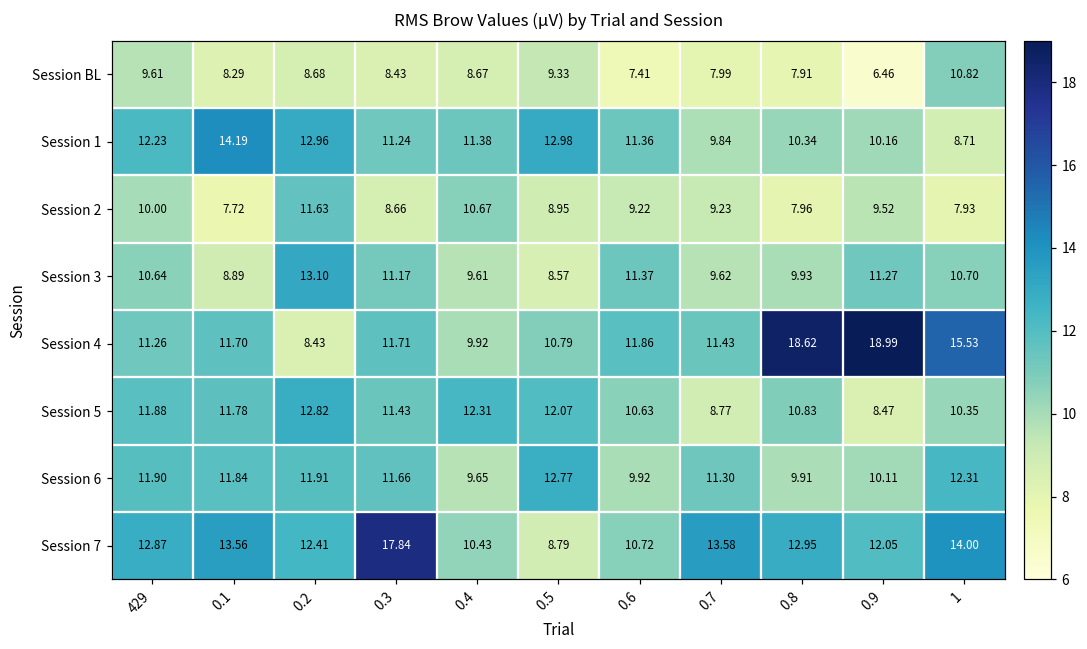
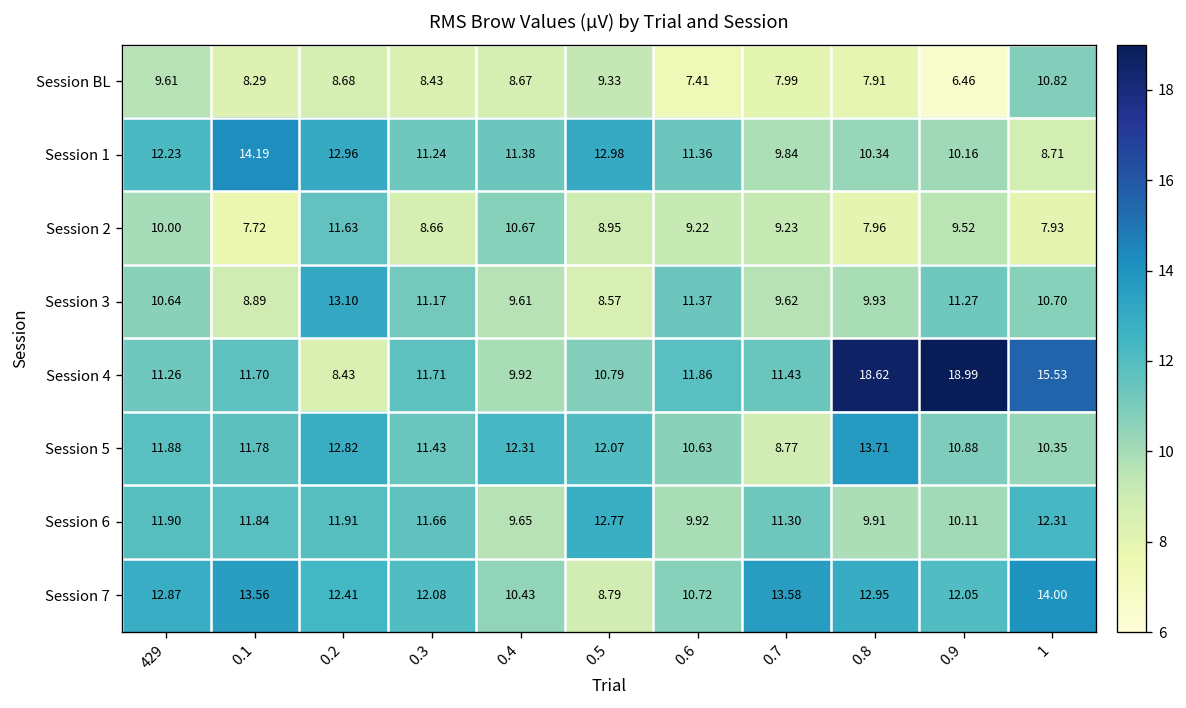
  {
    "Session BL": {
      "429": 9.61,
      "0.1": 8.29,
      "0.2": 8.68,
      "0.3": 8.43,
      "0.4": 8.67,
      "0.5": 9.33,
      "0.6": 7.41,
      "0.7": 7.99,
      "0.8": 7.91,
      "0.9": 6.46,
      "1": 10.82
    },
    "Session 1": {
      "429": 12.23,
      "0.1": 14.19,
      "0.2": 12.96,
      "0.3": 11.24,
      "0.4": 11.38,
      "0.5": 12.98,
      "0.6": 11.36,
      "0.7": 9.84,
      "0.8": 10.34,
      "0.9": 10.16,
      "1": 8.71
    },
    "Session 2": {
      "429": 10.00,
      "0.1": 7.72,
      "0.2": 11.63,
      "0.3": 8.66,
      "0.4": 10.67,
      "0.5": 8.95,
      "0.6": 9.22,
      "0.7": 9.23,
      "0.8": 7.96,
      "0.9": 9.52,
      "1": 7.93
    },
    "Session 3": {
      "429": 10.64,
      "0.1": 8.89,
      "0.2": 13.10,
      "0.3": 11.17,
      "0.4": 9.61,
      "0.5": 8.57,
      "0.6": 11.37,
      "0.7": 9.62,
      "0.8": 9.93,
      "0.9": 11.27,
      "1": 10.70
    },
    "Session 4": {
      "429": 11.26,
      "0.1": 11.70,
      "0.2": 8.43,
      "0.3": 11.71,
      "0.4": 9.92,
      "0.5": 10.79,
      "0.6": 11.86,
      "0.7": 11.43,
      "0.8": 18.62,
      "0.9": 18.99,
      "1": 15.53
    },
    "Session 5": {
      "429": 11.88,
      "0.1": 11.78,
      "0.2": 12.82,
      "0.3": 11.43,
      "0.4": 12.31,
      "0.5": 12.07,
      "0.6": 10.63,
      "0.7": 8.77,
-     "0.8": 10.83,
-     "0.9": 8.47,
+     "0.8": 13.71,
+     "0.9": 10.88,
      "1": 10.35
    },
    "Session 6": {
      "429": 11.90,
      "0.1": 11.84,
      "0.2": 11.91,
      "0.3": 11.66,
      "0.4": 9.65,
      "0.5": 12.77,
      "0.6": 9.92,
      "0.7": 11.30,
      "0.8": 9.91,
      "0.9": 10.11,
      "1": 12.31
    },
    "Session 7": {
      "429": 12.87,
      "0.1": 13.56,
      "0.2": 12.41,
-     "0.3": 17.84,
+     "0.3": 12.08,
      "0.4": 10.43,
      "0.5": 8.79,
      "0.6": 10.72,
      "0.7": 13.58,
      "0.8": 12.95,
      "0.9": 12.05,
      "1": 14.00
    }
  }
